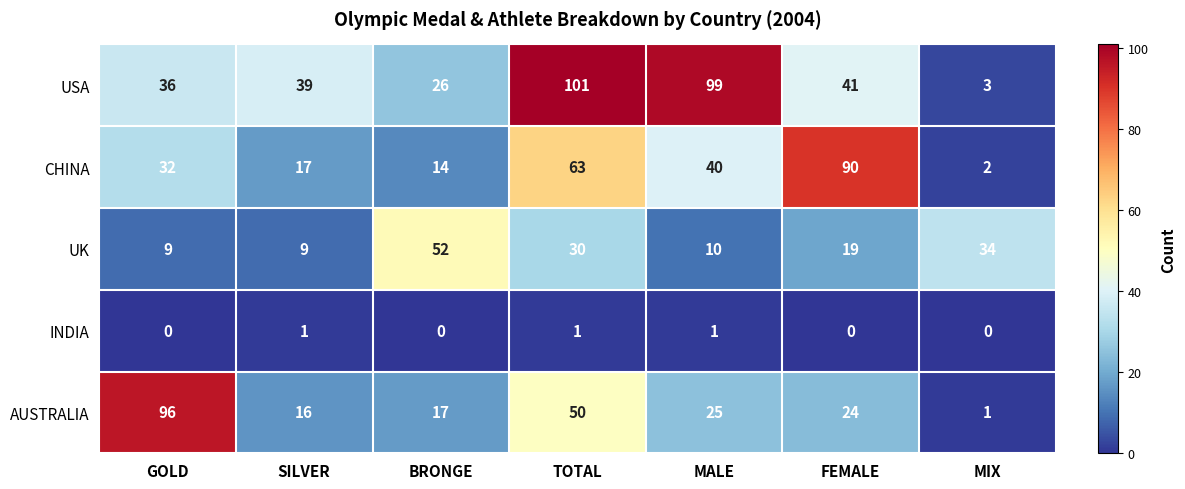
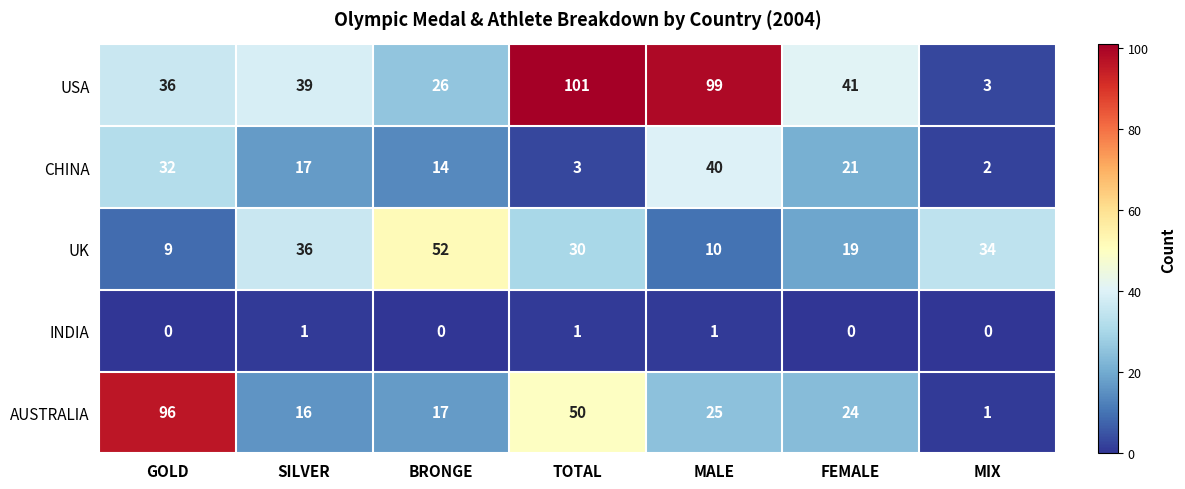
  {
    "USA": {
      "GOLD": 36,
      "SILVER": 39,
      "BRONGE": 26,
      "TOTAL": 101,
      "MALE": 99,
      "FEMALE": 41,
      "MIX": 3
    },
    "CHINA": {
      "GOLD": 32,
      "SILVER": 17,
      "BRONGE": 14,
-     "TOTAL": 63,
+     "TOTAL": 3,
      "MALE": 40,
-     "FEMALE": 90,
+     "FEMALE": 21,
      "MIX": 2
    },
    "UK": {
      "GOLD": 9,
-     "SILVER": 9,
+     "SILVER": 36,
      "BRONGE": 52,
      "TOTAL": 30,
      "MALE": 10,
      "FEMALE": 19,
      "MIX": 34
    },
    "INDIA": {
      "GOLD": 0,
      "SILVER": 1,
      "BRONGE": 0,
      "TOTAL": 1,
      "MALE": 1,
      "FEMALE": 0,
      "MIX": 0
    },
    "AUSTRALIA": {
      "GOLD": 96,
      "SILVER": 16,
      "BRONGE": 17,
      "TOTAL": 50,
      "MALE": 25,
      "FEMALE": 24,
      "MIX": 1
    }
  }
